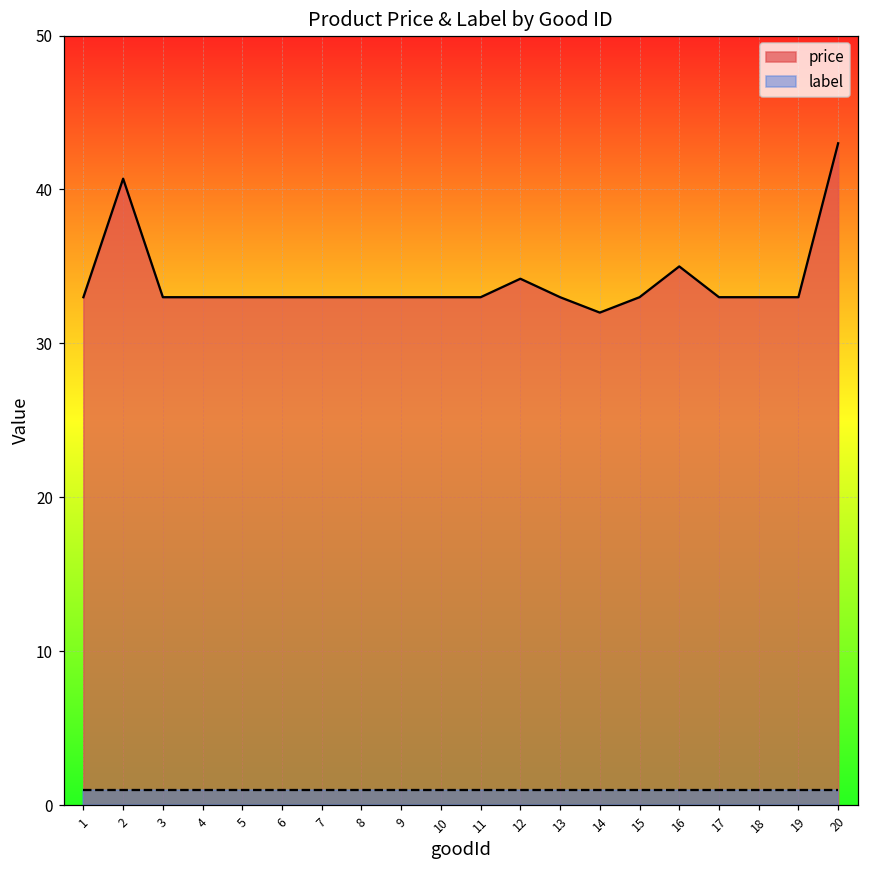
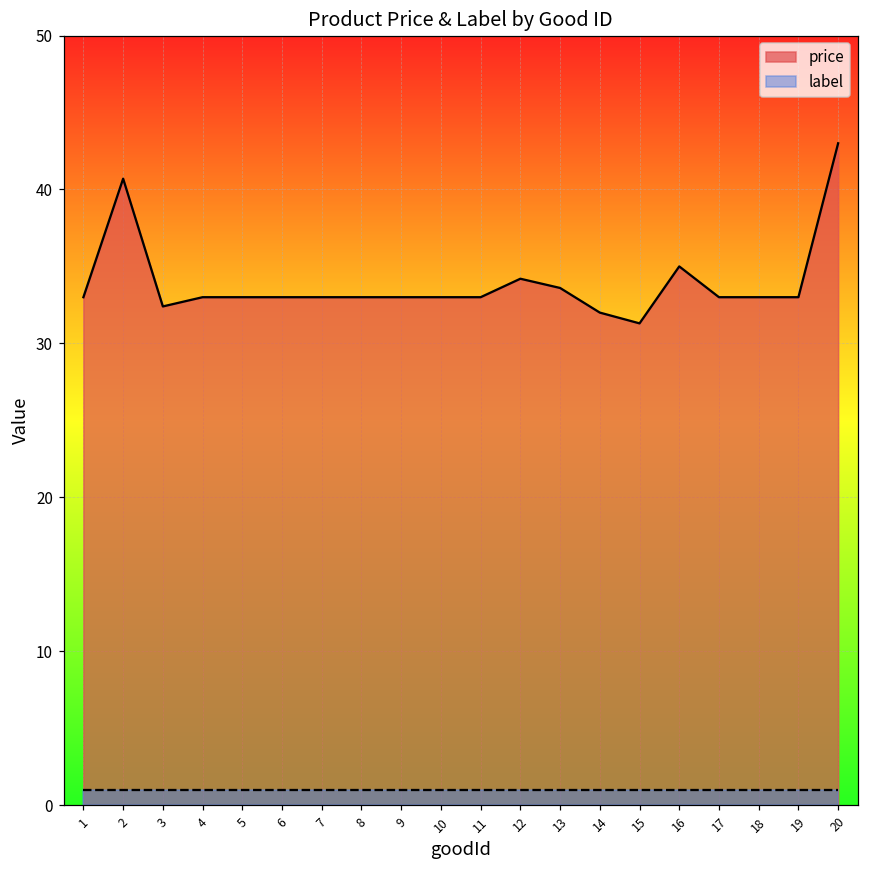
  {
    "price": {
      "1": 33.0,
      "2": 40.7,
-     "3": 33.0,
+     "3": 32.4,
      "4": 33.0,
      "5": 33.0,
      "6": 33.0,
      "7": 33.0,
      "8": 33.0,
      "9": 33.0,
      "10": 33.0,
      "11": 33.0,
      "12": 34.2,
-     "13": 33.0,
+     "13": 33.6,
      "14": 32.0,
-     "15": 33.0,
+     "15": 31.3,
      "16": 35.0,
      "17": 33.0,
      "18": 33.0,
      "19": 33.0,
      "20": 43.0
    },
    "label": {
      "1": 1.0,
      "2": 1.0,
      "3": 1.0,
      "4": 1.0,
      "5": 1.0,
      "6": 1.0,
      "7": 1.0,
      "8": 1.0,
      "9": 1.0,
      "10": 1.0,
      "11": 1.0,
      "12": 1.0,
      "13": 1.0,
      "14": 1.0,
      "15": 1.0,
      "16": 1.0,
      "17": 1.0,
      "18": 1.0,
      "19": 1.0,
      "20": 1.0
    }
  }
